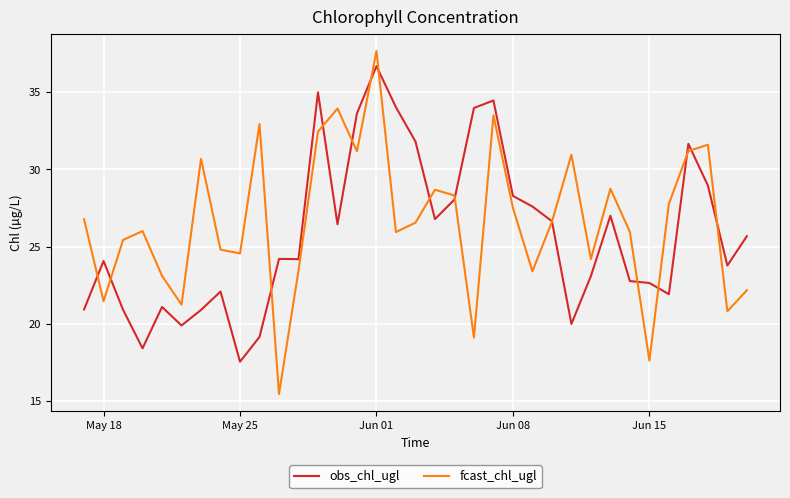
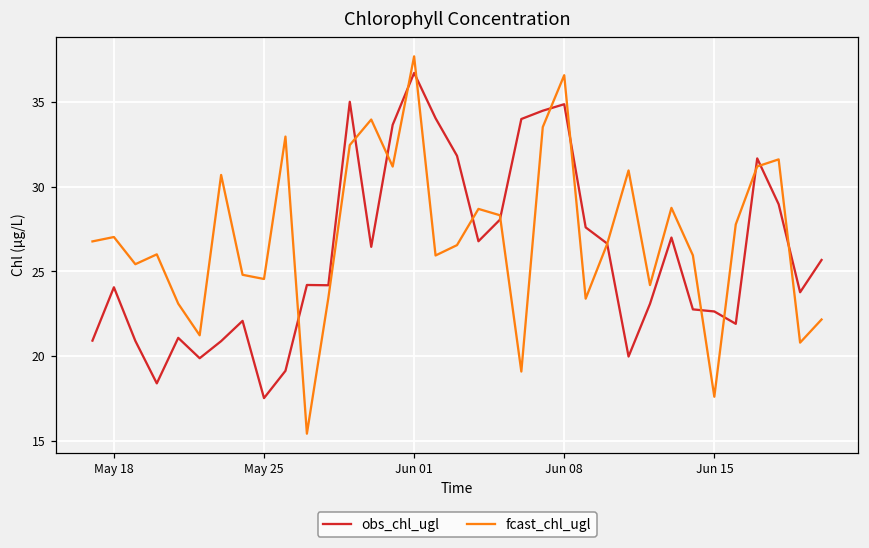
  {
    "obs_chl_ugl": {
      "May 18": 24.1,
      "May 25": 17.5,
      "Jun 01": 36.7,
-     "Jun 08": 28.3,
+     "Jun 08": 34.8,
      "Jun 15": 22.6
    },
    "fcast_chl_ugl": {
-     "May 18": 21.5,
+     "May 18": 27.0,
      "May 25": 24.6,
      "Jun 01": 37.7,
-     "Jun 08": 27.5,
+     "Jun 08": 36.6,
      "Jun 15": 17.6
    }
  }
